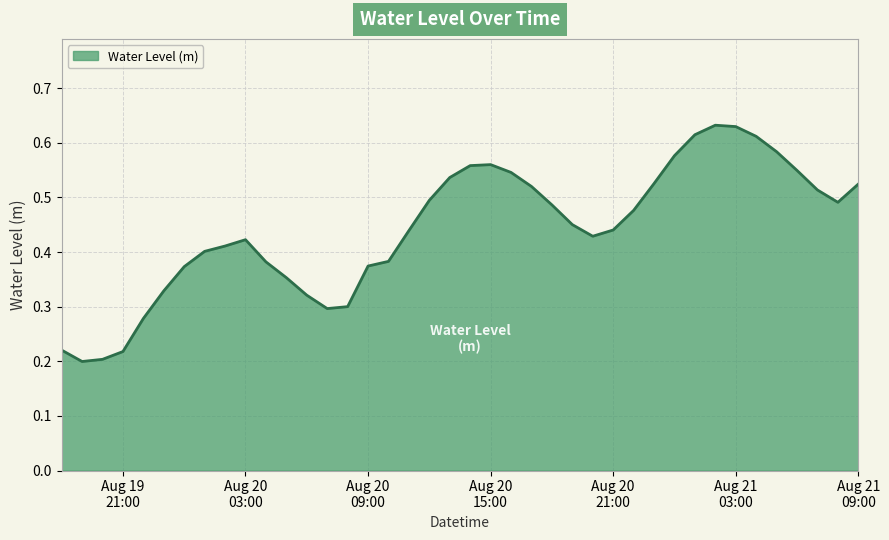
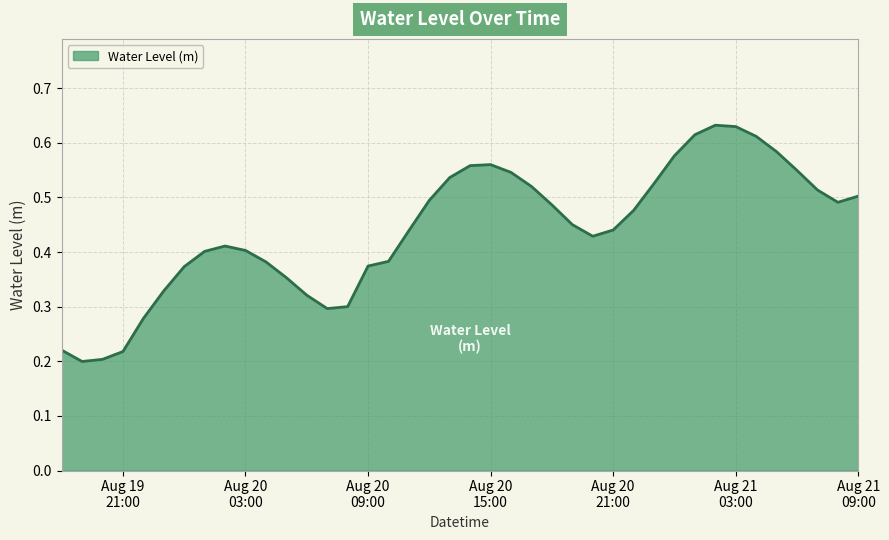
  {
    "Aug 19 21:00": 0.22,
-   "Aug 20 03:00": 0.42,
+   "Aug 20 03:00": 0.40,
    "Aug 20 09:00": 0.37,
    "Aug 20 15:00": 0.56,
    "Aug 20 21:00": 0.44,
    "Aug 21 03:00": 0.63,
-   "Aug 21 09:00": 0.52
+   "Aug 21 09:00": 0.50
  }
